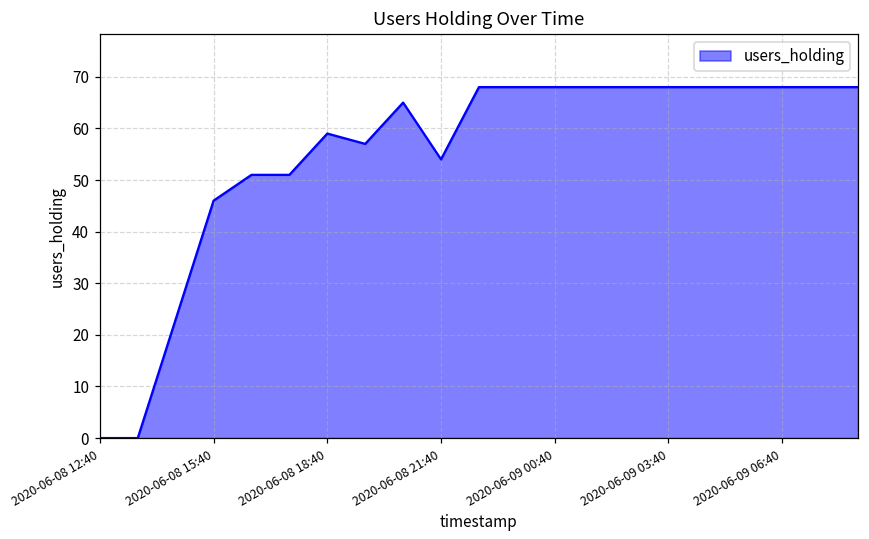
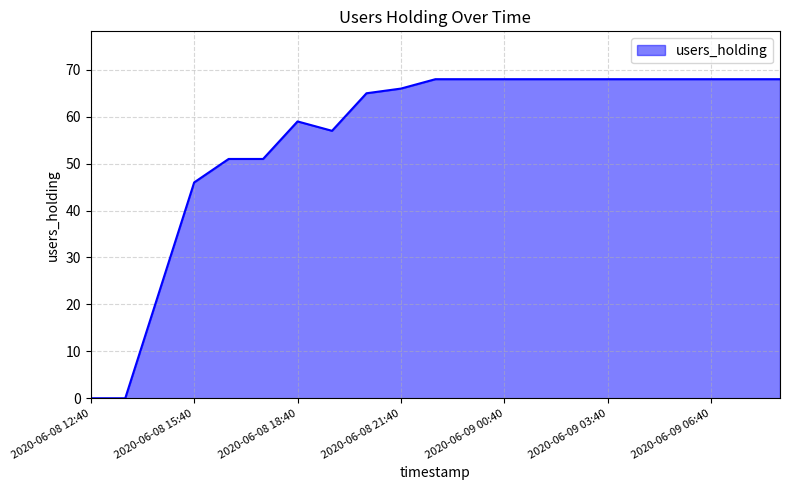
  {
    "2020-06-08 12:40": 0,
    "2020-06-08 15:40": 46,
    "2020-06-08 18:40": 59,
-   "2020-06-08 21:40": 54,
+   "2020-06-08 21:40": 66,
    "2020-06-09 00:40": 68,
    "2020-06-09 03:40": 68,
    "2020-06-09 06:40": 68
  }
